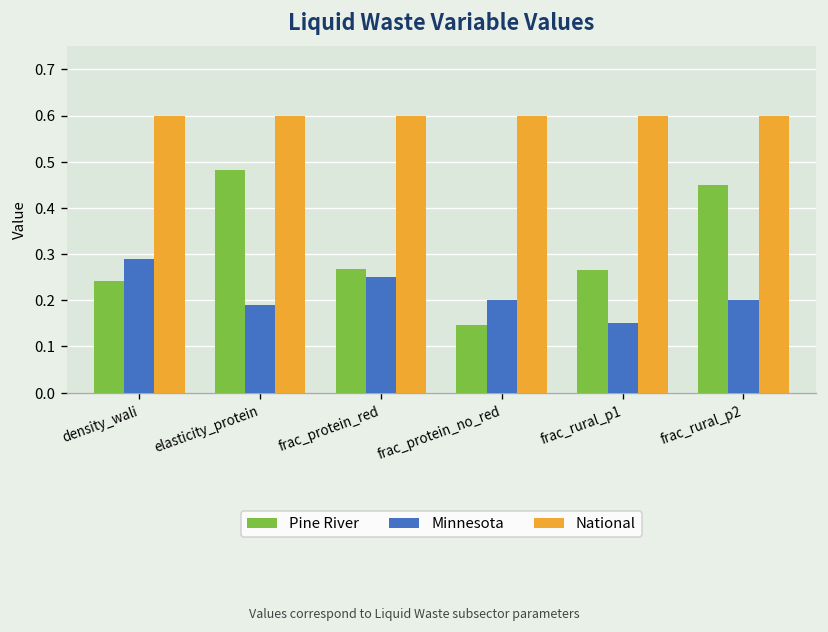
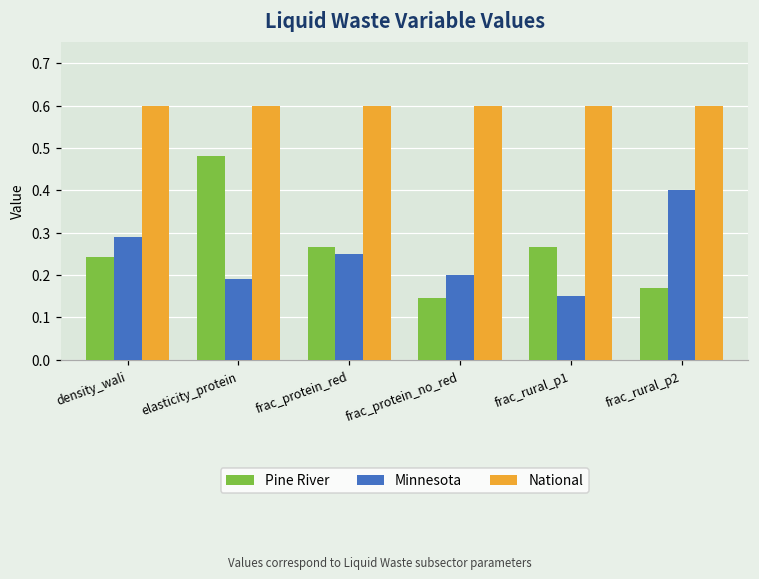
  {
    "Pine River": {
      "density_wali": 0.24,
      "elasticity_protein": 0.48,
      "frac_protein_red": 0.27,
      "frac_protein_no_red": 0.15,
      "frac_rural_p1": 0.27,
-     "frac_rural_p2": 0.45
+     "frac_rural_p2": 0.17
    },
    "Minnesota": {
      "density_wali": 0.29,
      "elasticity_protein": 0.19,
      "frac_protein_red": 0.25,
      "frac_protein_no_red": 0.2,
      "frac_rural_p1": 0.15,
-     "frac_rural_p2": 0.2
+     "frac_rural_p2": 0.4
    },
    "National": {
      "density_wali": 0.60,
      "elasticity_protein": 0.60,
      "frac_protein_red": 0.60,
      "frac_protein_no_red": 0.60,
      "frac_rural_p1": 0.60,
      "frac_rural_p2": 0.60
    }
  }
